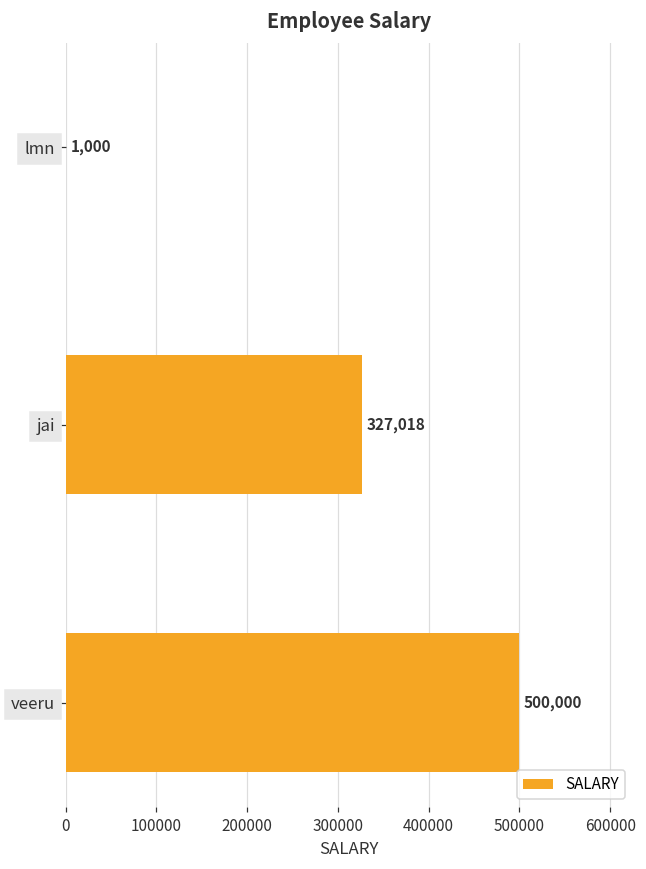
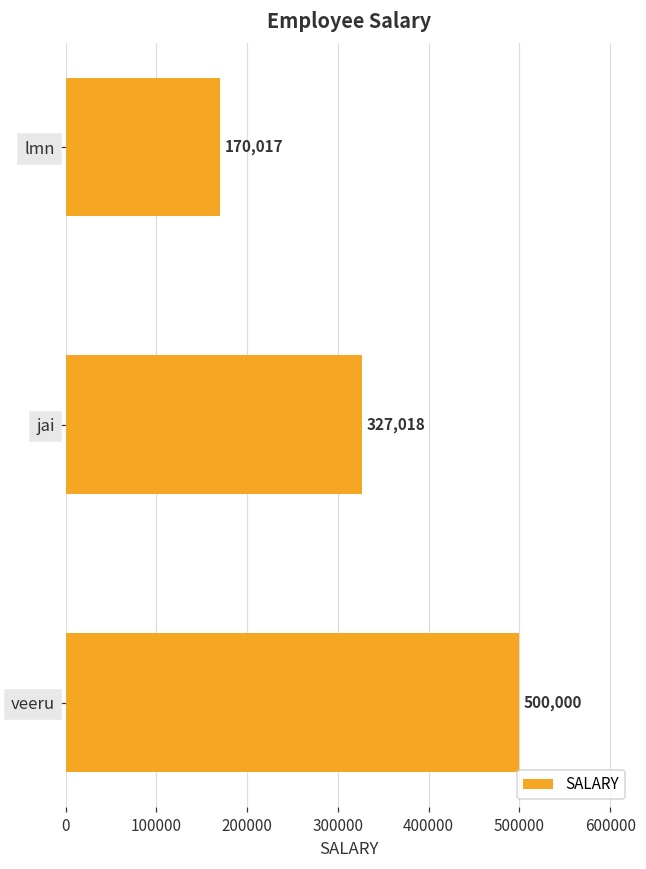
  {
-   "lmn": "1,000",
+   "lmn": "170,017",
    "jai": "327,018",
    "veeru": "500,000"
  }
